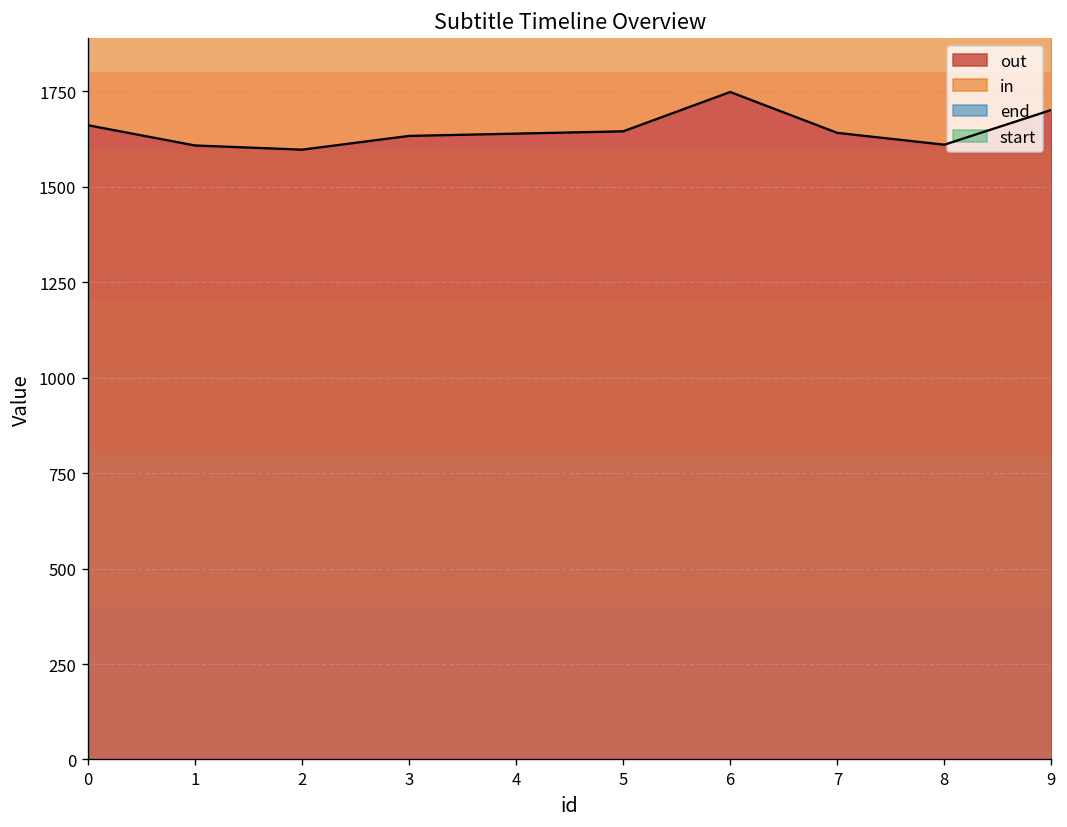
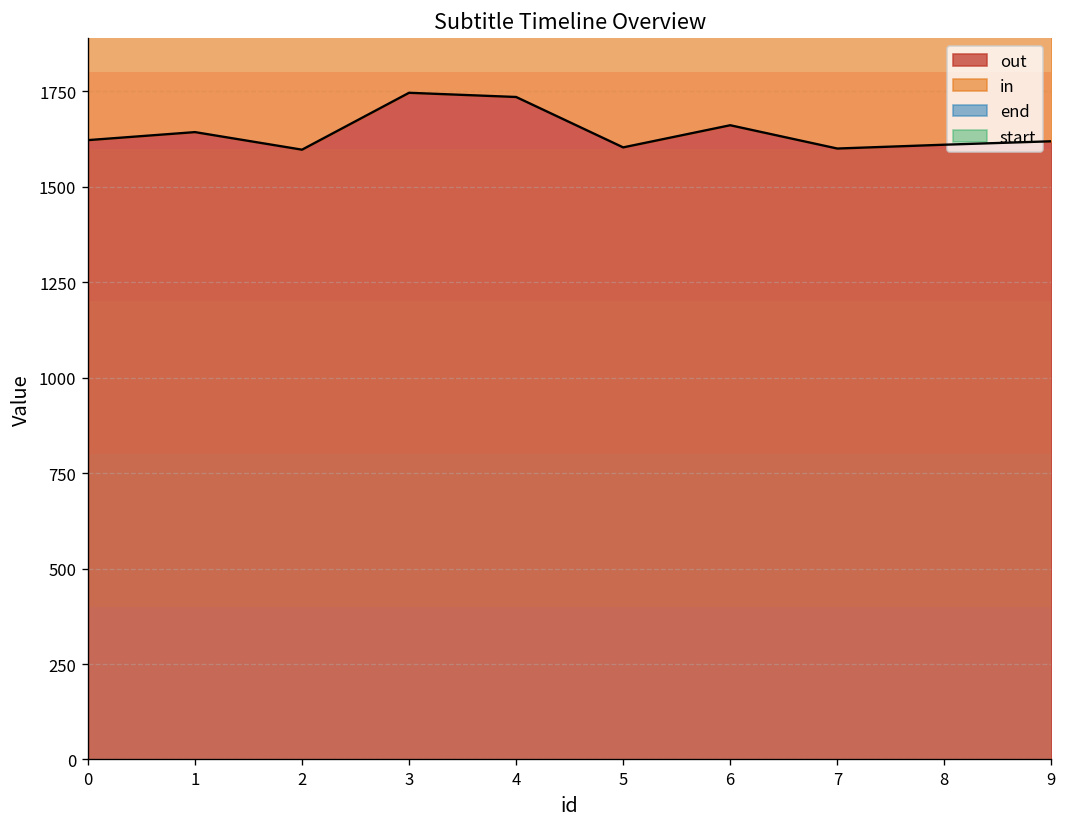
  {
    "out": {
-     "0": 1660,
-     "1": 1610,
+     "0": 1620,
+     "1": 1640,
      "2": 1600,
-     "3": 1630,
-     "4": 1640,
-     "5": 1650,
-     "6": 1750,
-     "7": 1640,
+     "3": 1750,
+     "4": 1740,
+     "5": 1600,
+     "6": 1660,
+     "7": 1600,
      "8": 1610,
-     "9": 1700
+     "9": 1620
    }
  }
